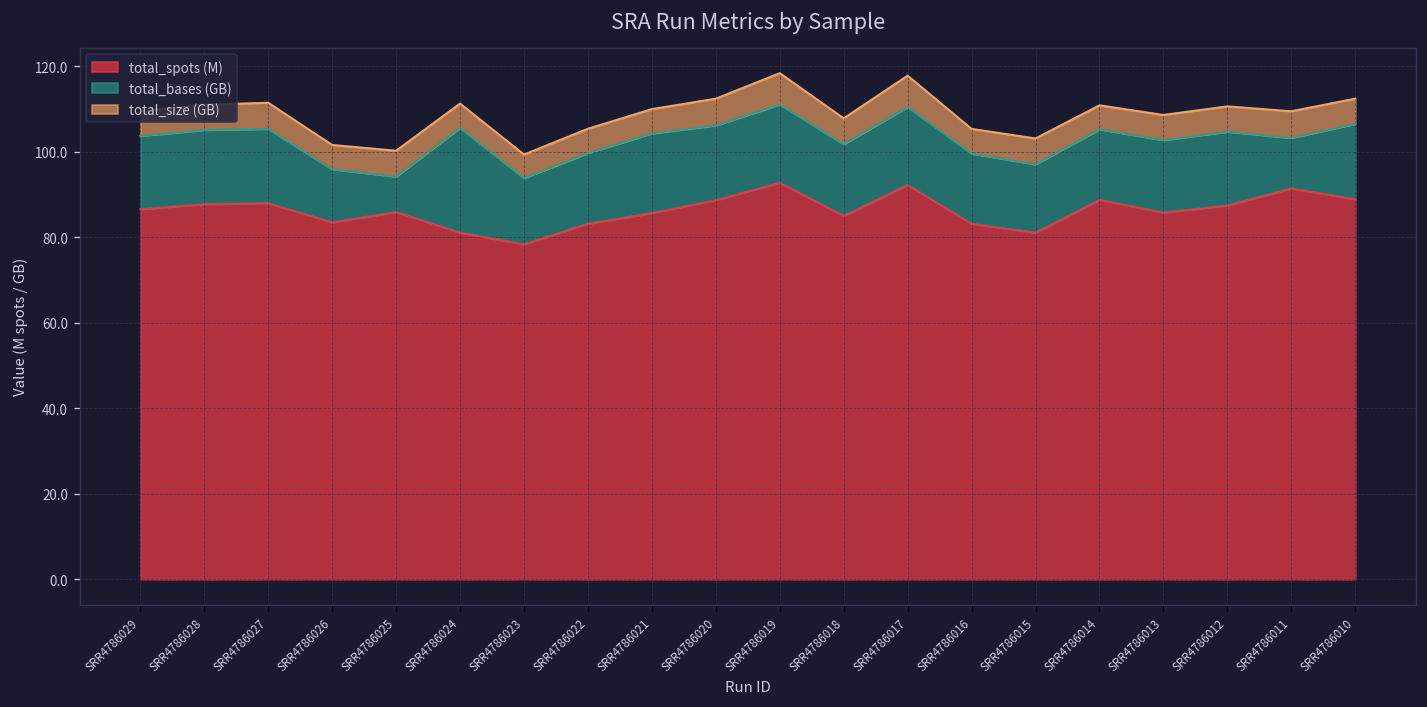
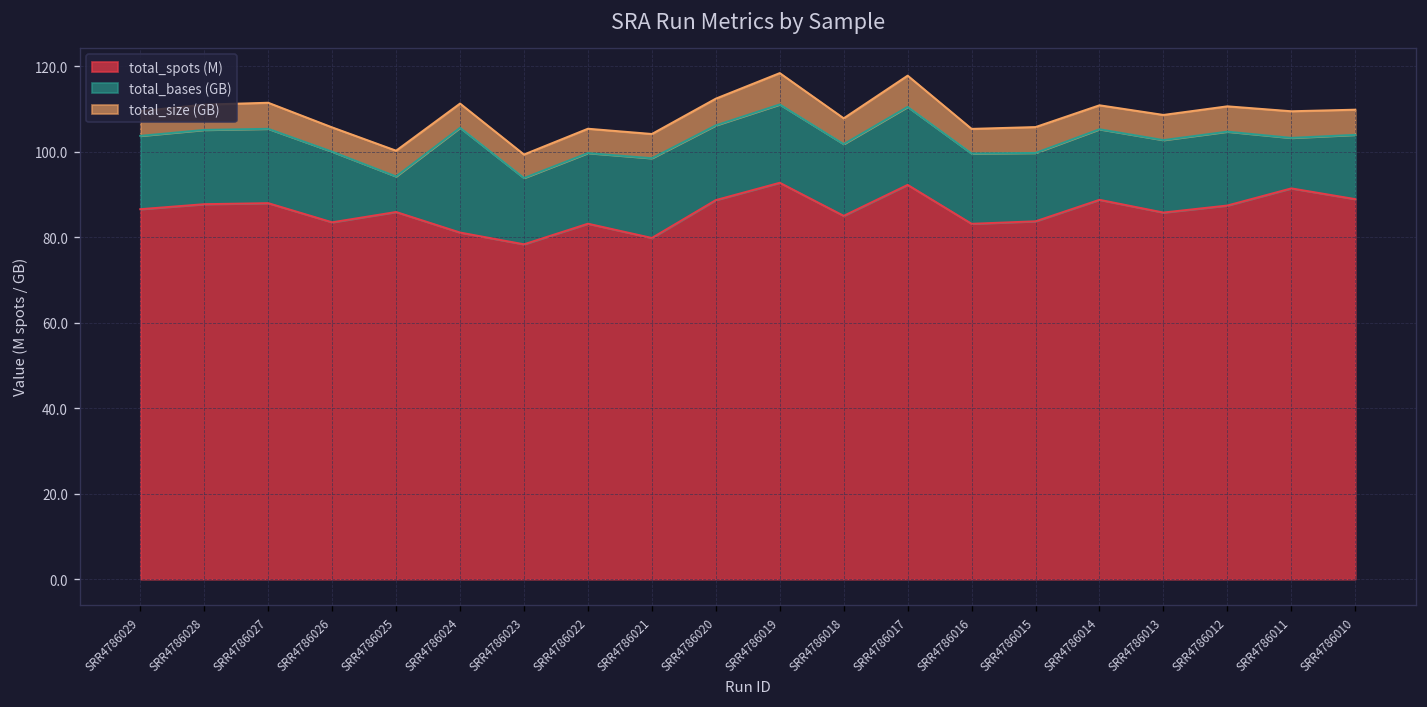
  {
    "total_spots (M)": {
      "SRR4786029": 87,
      "SRR4786028": 88,
      "SRR4786027": 88,
      "SRR4786026": 84,
      "SRR4786025": 86,
      "SRR4786024": 81,
      "SRR4786023": 78,
      "SRR4786022": 83,
-     "SRR4786021": 86,
+     "SRR4786021": 80,
      "SRR4786020": 89,
      "SRR4786019": 93,
      "SRR4786018": 85,
      "SRR4786017": 92,
      "SRR4786016": 83,
-     "SRR4786015": 81,
+     "SRR4786015": 84,
      "SRR4786014": 89,
      "SRR4786013": 86,
      "SRR4786012": 87,
      "SRR4786011": 91,
      "SRR4786010": 89
    },
    "total_bases (GB)": {
      "SRR4786029": 17,
      "SRR4786028": 17,
      "SRR4786027": 17,
-     "SRR4786026": 12,
+     "SRR4786026": 17,
      "SRR4786025": 8,
      "SRR4786024": 25,
      "SRR4786023": 16,
      "SRR4786022": 17,
      "SRR4786021": 19,
      "SRR4786020": 17,
      "SRR4786019": 18,
      "SRR4786018": 17,
      "SRR4786017": 18,
      "SRR4786016": 16,
      "SRR4786015": 16,
      "SRR4786014": 17,
      "SRR4786013": 17,
      "SRR4786012": 17,
      "SRR4786011": 12,
-     "SRR4786010": 18
+     "SRR4786010": 15
    },
    "total_size (GB)": {
      "SRR4786027": 6,
      "SRR4786026": 6,
      "SRR4786025": 6,
      "SRR4786024": 6,
      "SRR4786023": 6,
      "SRR4786022": 6,
      "SRR4786021": 6,
      "SRR4786020": 6,
      "SRR4786019": 7,
      "SRR4786018": 6,
      "SRR4786017": 7,
      "SRR4786016": 6,
      "SRR4786015": 6,
      "SRR4786014": 6,
      "SRR4786013": 6,
      "SRR4786012": 6,
      "SRR4786011": 6,
      "SRR4786010": 6
    }
  }
